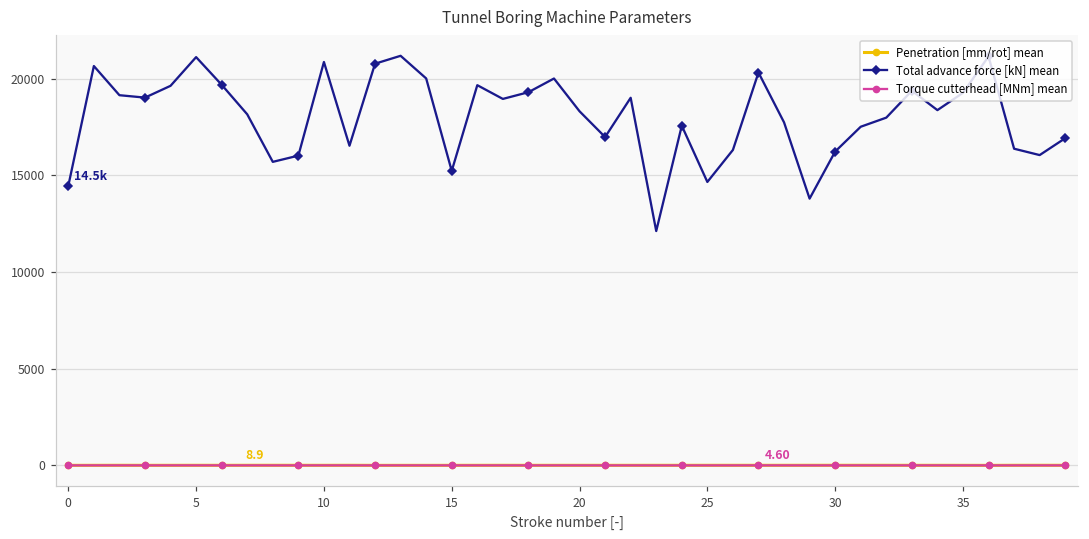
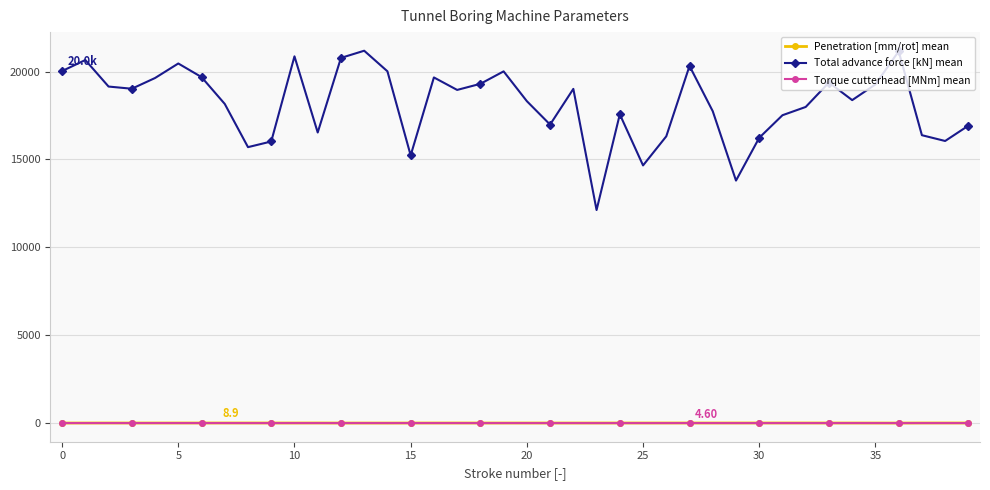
  {
    "Torque cutterhead [MNm] mean": {
      "0": "0",
      "5": "0",
      "10": "0",
      "15": "0",
      "20": "0",
      "25": "0",
      "30": "0",
      "35": "0"
    },
    "Total advance force [kN] mean": {
-     "0": "14.5k",
-     "5": "21100"
+     "0": "20.0k",
+     "5": "20500"
    }
  }
